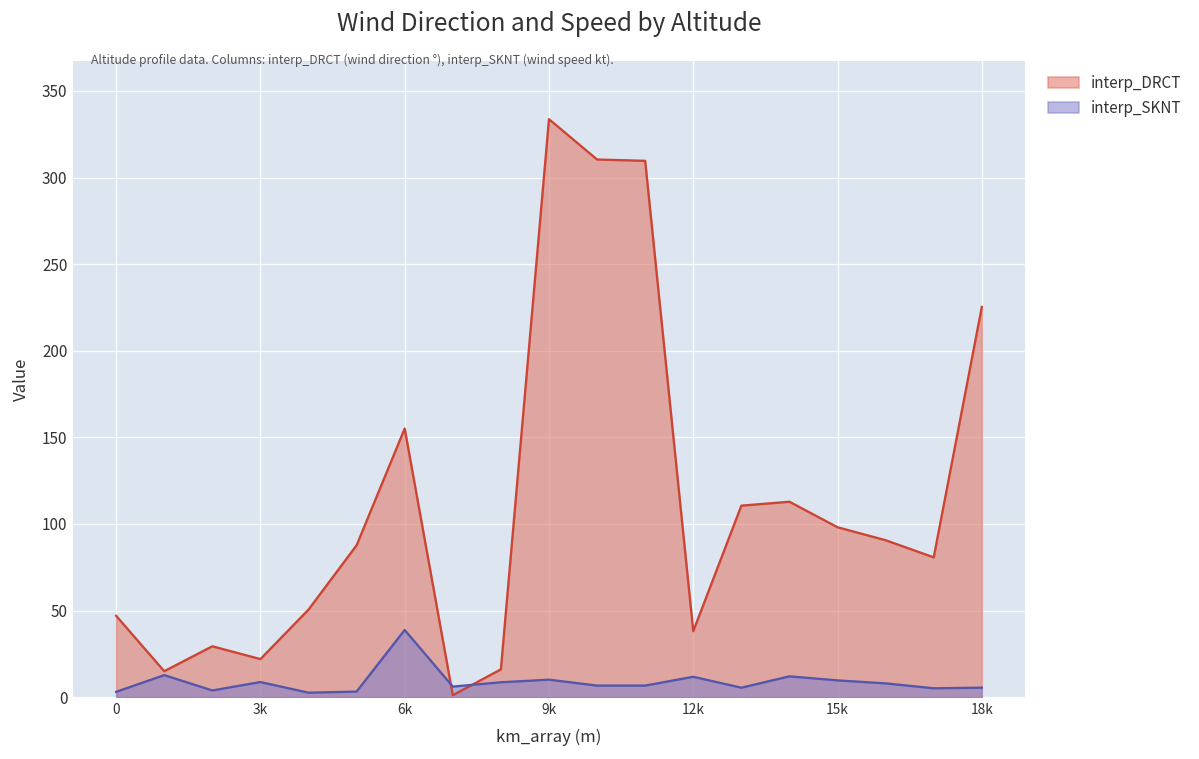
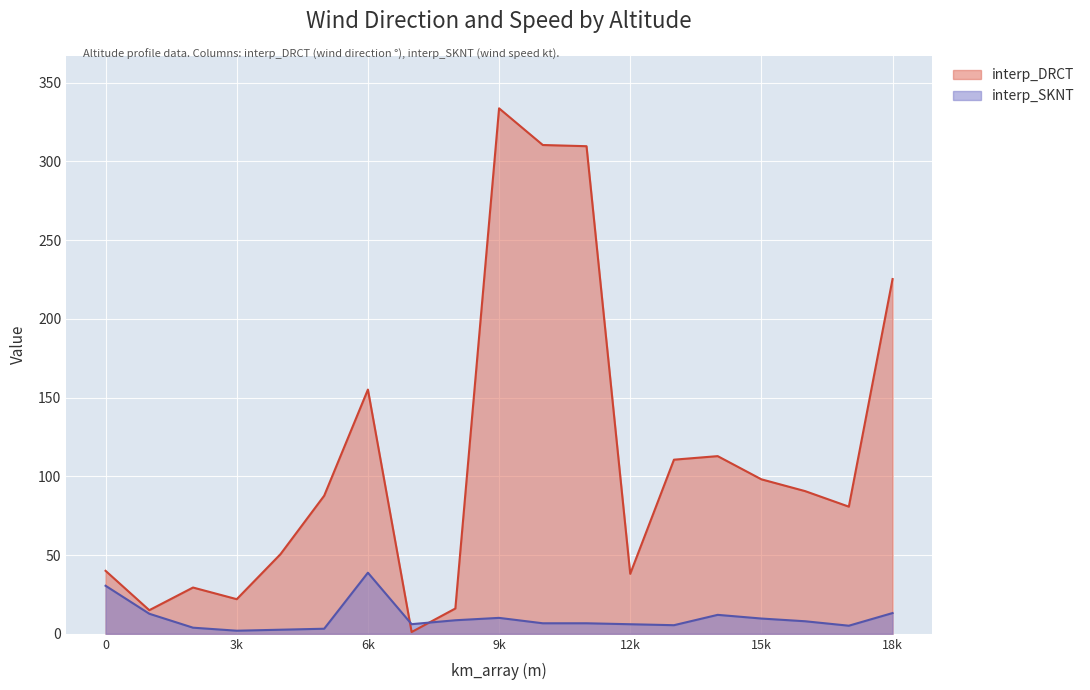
  {
    "interp_DRCT": {
-     "0": 47,
+     "0": 40,
      "3k": 22,
      "6k": 155,
      "9k": 334,
      "12k": 38,
      "15k": 98,
      "18k": 225
    },
    "interp_SKNT": {
-     "0": 3,
-     "3k": 9,
+     "0": 31,
+     "3k": 2,
      "6k": 39,
      "9k": 10,
-     "12k": 12,
+     "12k": 6,
      "15k": 10,
-     "18k": 6
+     "18k": 13
    }
  }
